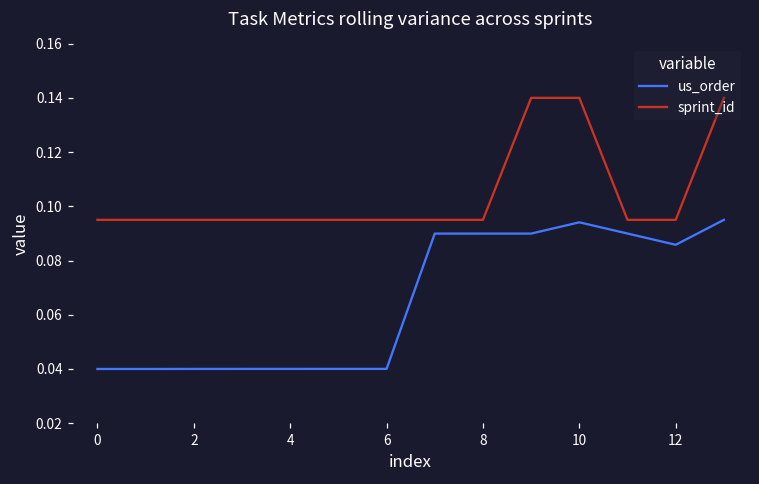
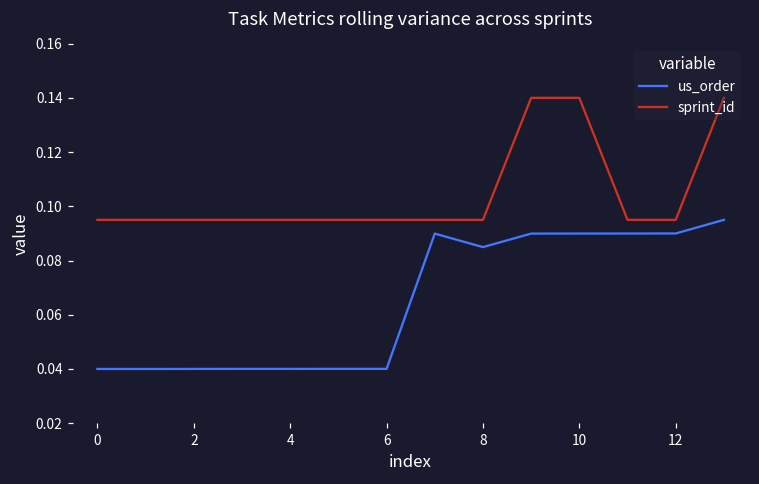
  {
    "us_order": {
      "0": 0.040,
      "2": 0.040,
      "4": 0.040,
      "6": 0.040,
-     "8": 0.090,
-     "10": 0.094,
-     "12": 0.086
+     "8": 0.085,
+     "10": 0.090,
+     "12": 0.090
    },
    "sprint_id": {
      "0": 0.095,
      "2": 0.095,
      "4": 0.095,
      "6": 0.095,
      "8": 0.095,
      "10": 0.140,
      "12": 0.095
    }
  }
